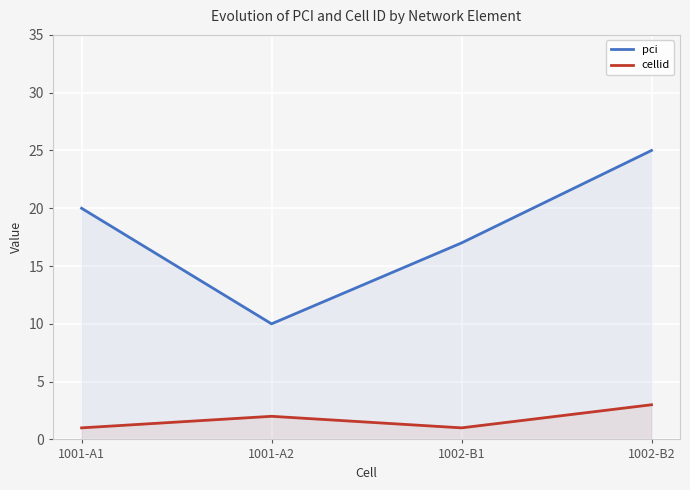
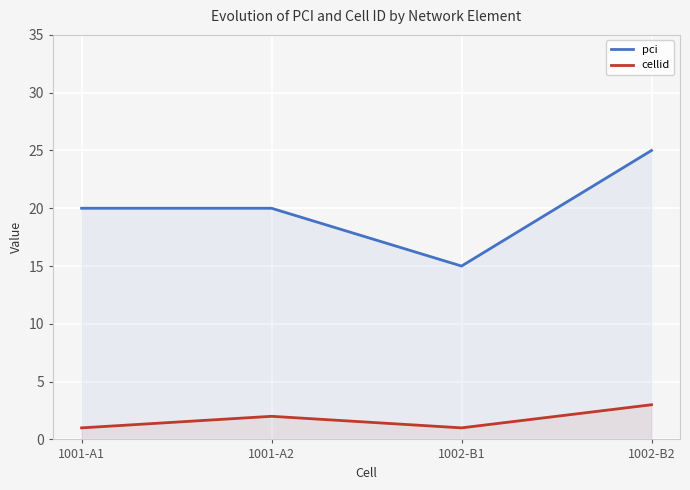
  {
    "pci": {
      "1001-A1": 20,
-     "1001-A2": 10,
-     "1002-B1": 17,
+     "1001-A2": 20,
+     "1002-B1": 15,
      "1002-B2": 25
    },
    "cellid": {
      "1001-A1": 1,
      "1001-A2": 2,
      "1002-B1": 1,
      "1002-B2": 3
    }
  }
